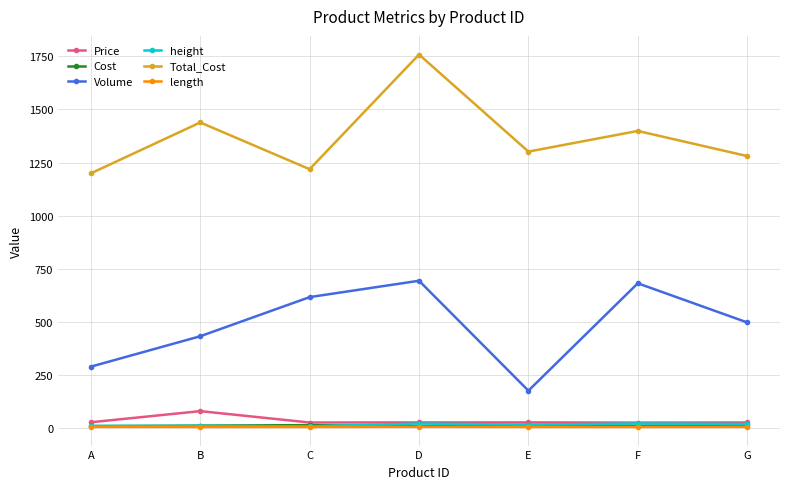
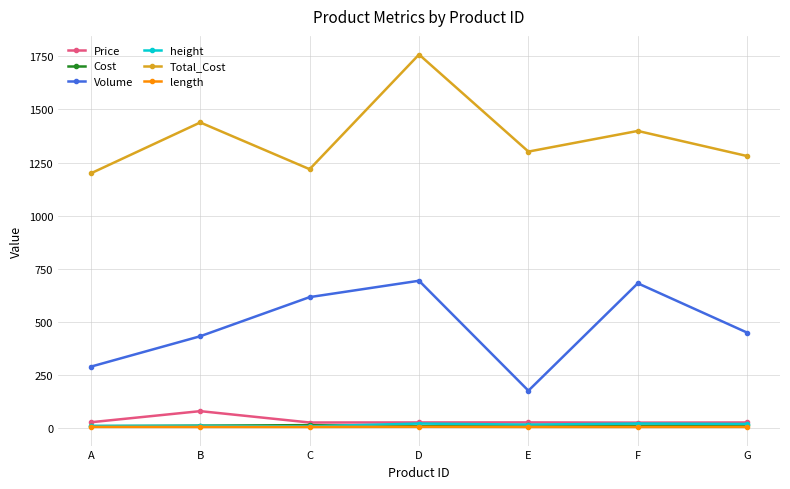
  {
    "Price": {
      "A": 30,
      "B": 80,
      "C": 30
    },
    "Volume": {
      "A": 290,
      "B": 430,
      "C": 620,
      "D": 690,
      "E": 180,
      "F": 680,
-     "G": 500
+     "G": 450
    }
  }
